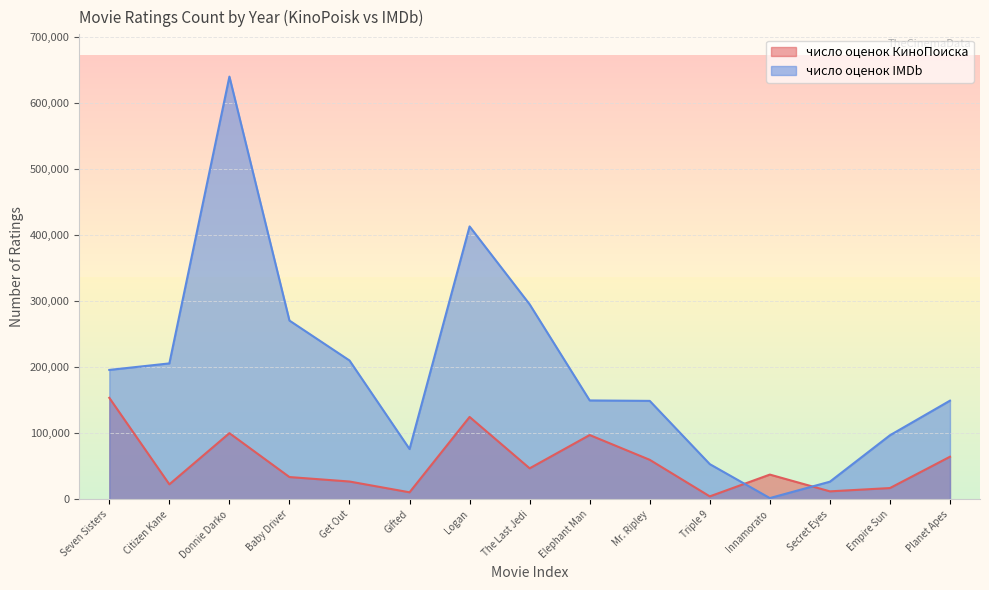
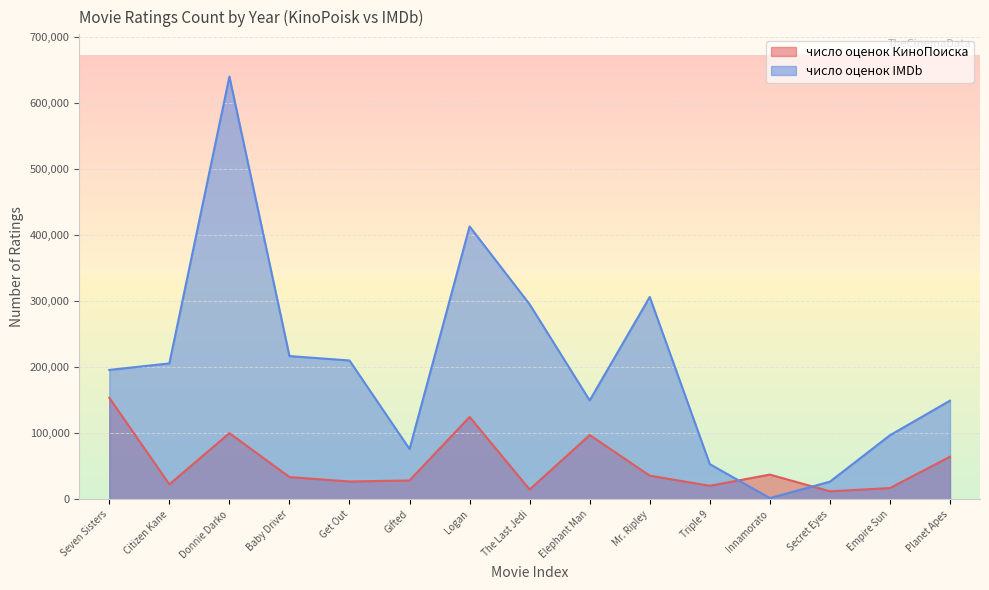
  {
    "число оценок КиноПоиска": {
      "Seven Sisters": "150,000",
      "Citizen Kane": "20,000",
      "Donnie Darko": "100,000",
      "Baby Driver": "30,000",
      "Get Out": "30,000",
-     "Gifted": "10,000",
+     "Gifted": "30,000",
      "Logan": "120,000",
-     "The Last Jedi": "50,000",
+     "The Last Jedi": "20,000",
      "Elephant Man": "100,000",
-     "Mr. Ripley": "60,000",
-     "Triple 9": "0",
+     "Mr. Ripley": "40,000",
+     "Triple 9": "20,000",
      "Innamorato": "40,000",
      "Secret Eyes": "10,000",
      "Empire Sun": "20,000",
      "Planet Apes": "60,000"
    },
    "число оценок IMDb": {
      "Seven Sisters": "200,000",
      "Citizen Kane": "210,000",
      "Donnie Darko": "640,000",
-     "Baby Driver": "270,000",
+     "Baby Driver": "220,000",
      "Get Out": "210,000",
      "Gifted": "80,000",
      "Logan": "410,000",
      "The Last Jedi": "300,000",
      "Elephant Man": "150,000",
-     "Mr. Ripley": "150,000",
+     "Mr. Ripley": "310,000",
      "Triple 9": "50,000",
      "Innamorato": "0",
      "Secret Eyes": "30,000",
      "Empire Sun": "100,000",
      "Planet Apes": "150,000"
    }
  }
